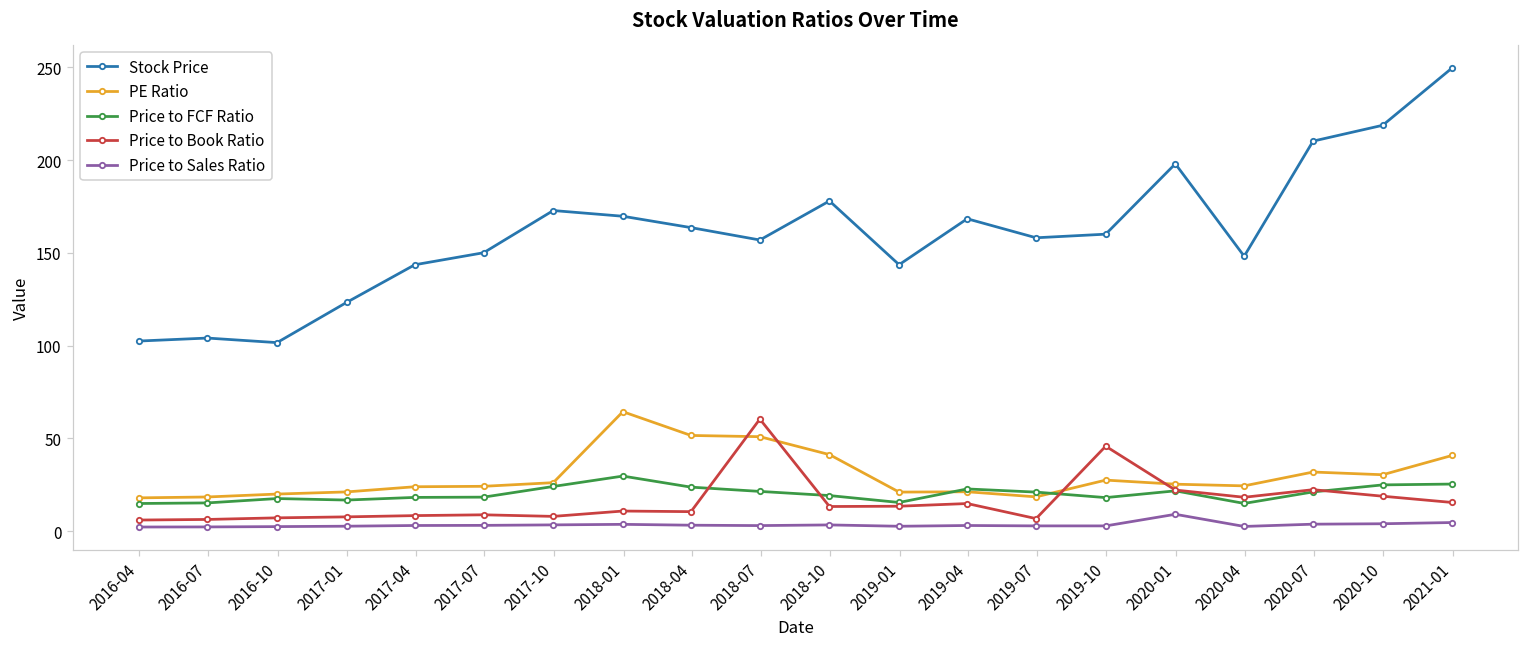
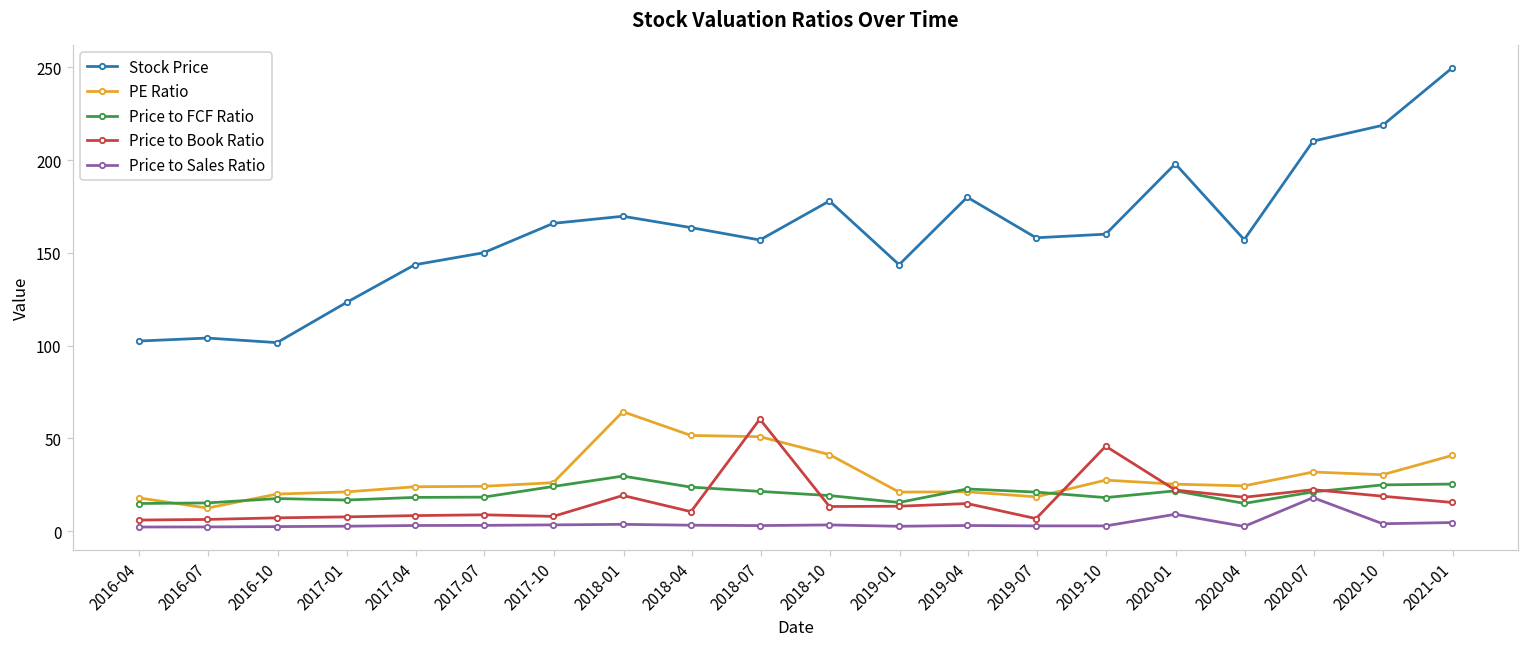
  {
    "Stock Price": {
      "2016-04": 102,
      "2016-07": 104,
      "2016-10": 102,
      "2017-01": 123,
      "2017-04": 144,
      "2017-07": 150,
-     "2017-10": 173,
+     "2017-10": 166,
      "2018-01": 170,
      "2018-04": 164,
      "2018-07": 157,
      "2018-10": 178,
      "2019-01": 144,
-     "2019-04": 168,
+     "2019-04": 180,
      "2019-07": 158,
      "2019-10": 160,
      "2020-01": 198,
-     "2020-04": 148,
+     "2020-04": 157,
      "2020-07": 210,
      "2020-10": 219,
      "2021-01": 250
    },
    "PE Ratio": {
      "2016-04": 18,
-     "2016-07": 18,
+     "2016-07": 12,
      "2016-10": 20,
      "2017-01": 21,
      "2017-04": 24,
      "2017-07": 24,
      "2017-10": 26,
      "2018-01": 64,
      "2018-04": 52,
      "2018-07": 51,
      "2018-10": 41,
      "2019-01": 21,
      "2019-04": 21,
      "2019-07": 19,
      "2019-10": 28,
      "2020-01": 25,
      "2020-04": 24,
      "2020-07": 32,
      "2020-10": 30,
      "2021-01": 41
    },
    "Price to FCF Ratio": {
      "2016-04": 15,
      "2016-07": 15,
      "2016-10": 18,
      "2017-01": 17,
      "2017-04": 18,
      "2017-07": 18,
      "2017-10": 24,
      "2018-01": 30,
      "2018-04": 24,
      "2018-07": 21,
      "2018-10": 19,
      "2019-01": 16,
      "2019-04": 23,
      "2019-07": 21,
      "2019-10": 18,
      "2020-04": 15,
      "2020-10": 25,
      "2021-01": 25
    },
    "Price to Book Ratio": {
      "2016-04": 6,
      "2016-07": 6,
      "2016-10": 7,
      "2017-01": 8,
      "2017-04": 8,
      "2017-07": 9,
      "2017-10": 8,
-     "2018-01": 11,
+     "2018-01": 19,
      "2018-04": 11,
      "2018-07": 60,
      "2018-10": 13,
      "2019-01": 13,
      "2019-04": 15,
      "2019-07": 7,
      "2019-10": 46,
      "2020-04": 18,
      "2020-10": 19,
      "2021-01": 15
    },
    "Price to Sales Ratio": {
      "2016-04": 2,
      "2016-07": 2,
      "2016-10": 2,
      "2017-01": 3,
      "2017-04": 3,
      "2017-07": 3,
      "2017-10": 3,
      "2018-01": 4,
      "2018-04": 3,
      "2018-07": 3,
      "2018-10": 3,
      "2019-01": 3,
      "2019-04": 3,
      "2019-07": 3,
      "2019-10": 3,
      "2020-01": 9,
      "2020-04": 3,
-     "2020-07": 4,
+     "2020-07": 18,
      "2020-10": 4,
      "2021-01": 5
    }
  }
